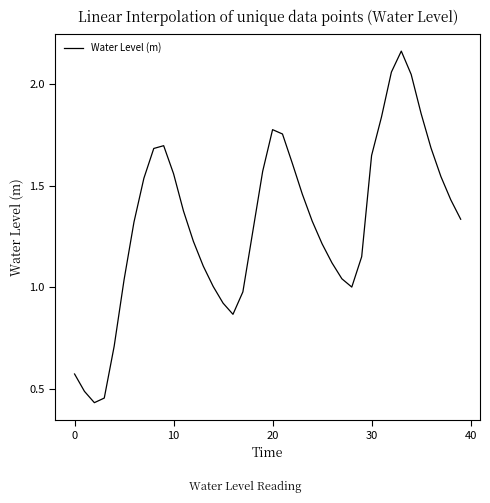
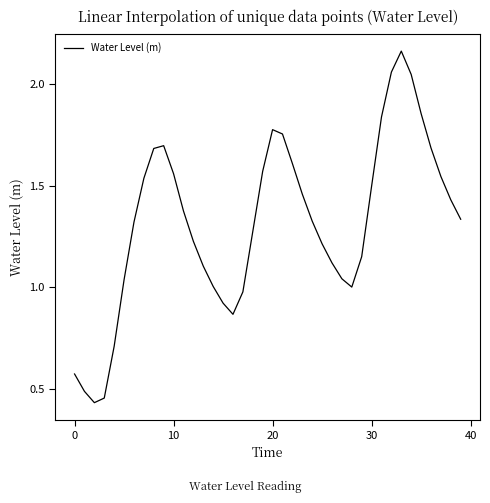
  {
    "0": 0.57,
    "10": 1.56,
    "20": 1.78,
-   "30": 1.65
+   "30": 1.50
  }
